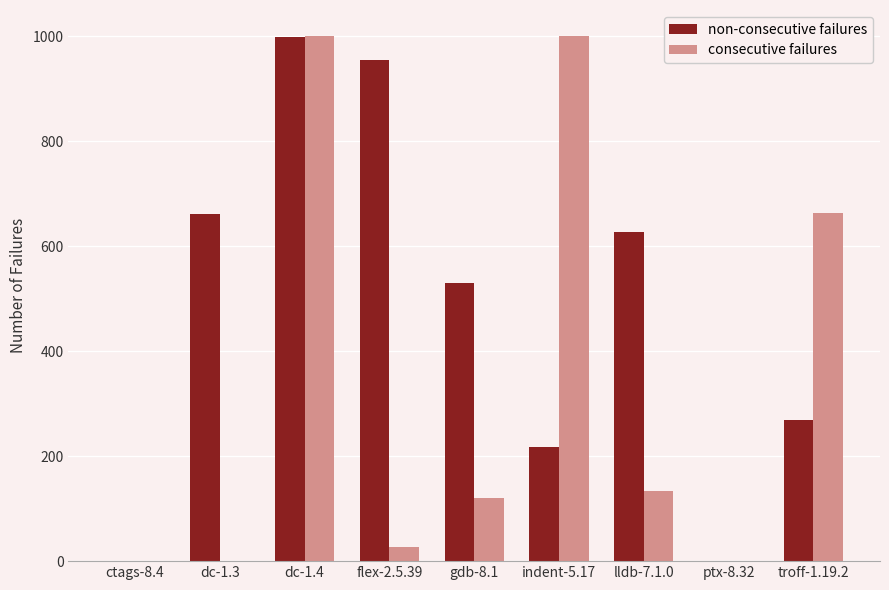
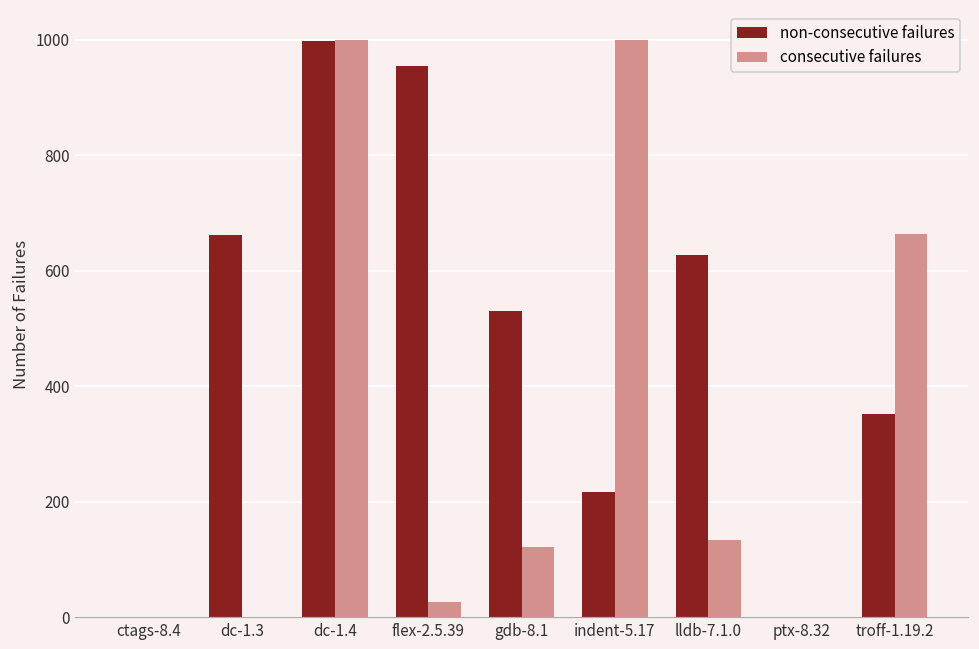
  {
    "non-consecutive failures": {
      "ctags-8.4": 0,
      "dc-1.3": 660,
      "dc-1.4": 1000,
      "flex-2.5.39": 960,
      "gdb-8.1": 530,
      "indent-5.17": 220,
      "lldb-7.1.0": 630,
      "ptx-8.32": 0,
-     "troff-1.19.2": 270
+     "troff-1.19.2": 350
    },
    "consecutive failures": {
      "ctags-8.4": 0,
      "dc-1.3": 0,
      "dc-1.4": 1000,
      "flex-2.5.39": 30,
      "gdb-8.1": 120,
      "indent-5.17": 1000,
      "lldb-7.1.0": 130,
      "ptx-8.32": 0,
      "troff-1.19.2": 660
    }
  }
